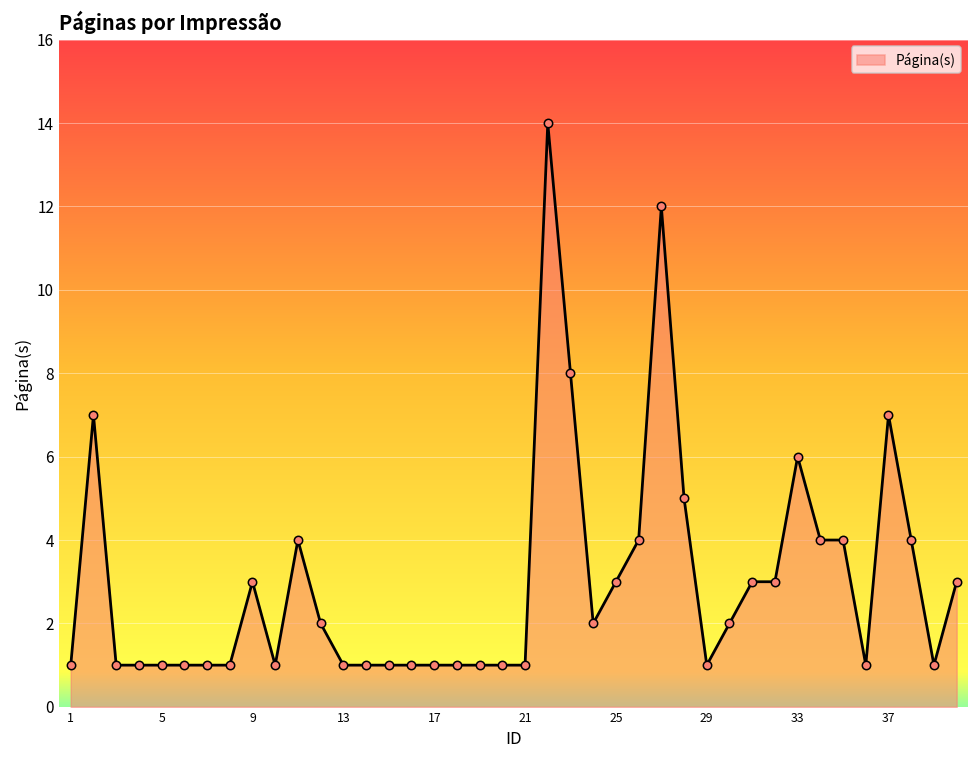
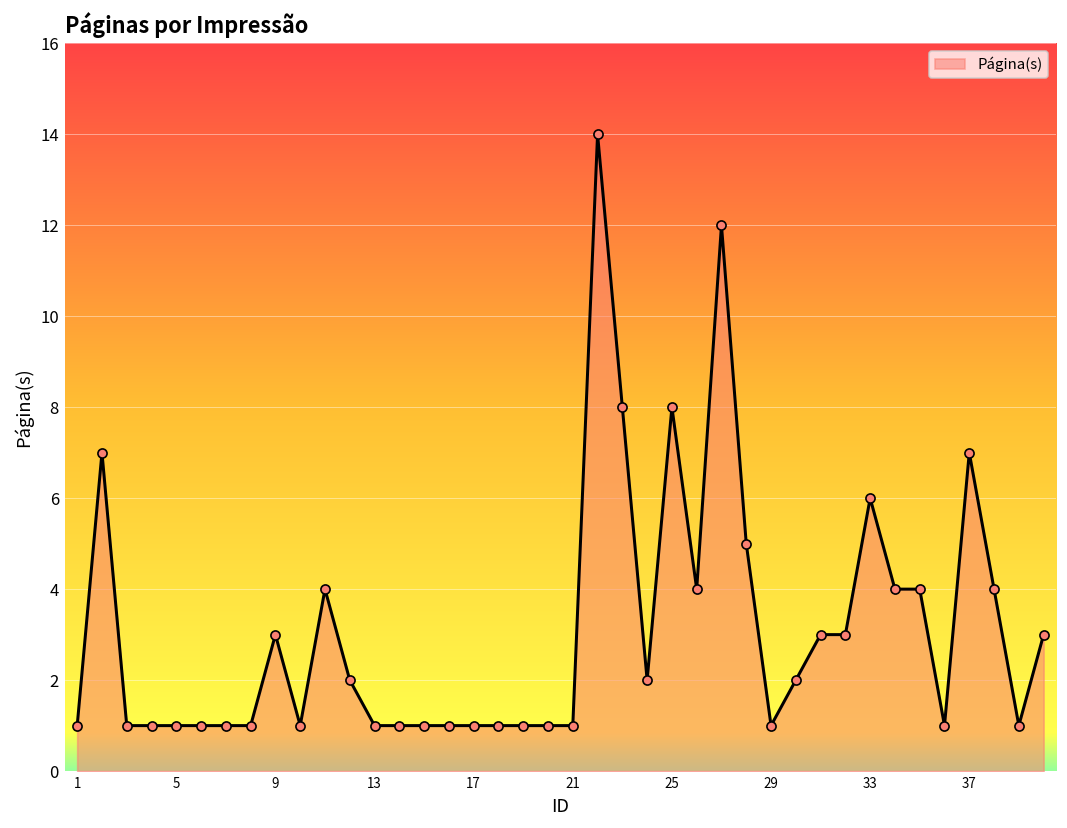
  {
    "1": 1,
    "5": 1,
    "9": 3,
    "13": 1,
    "17": 1,
    "21": 1,
-   "25": 3,
+   "25": 8,
    "29": 1,
    "33": 6,
    "37": 7
  }
